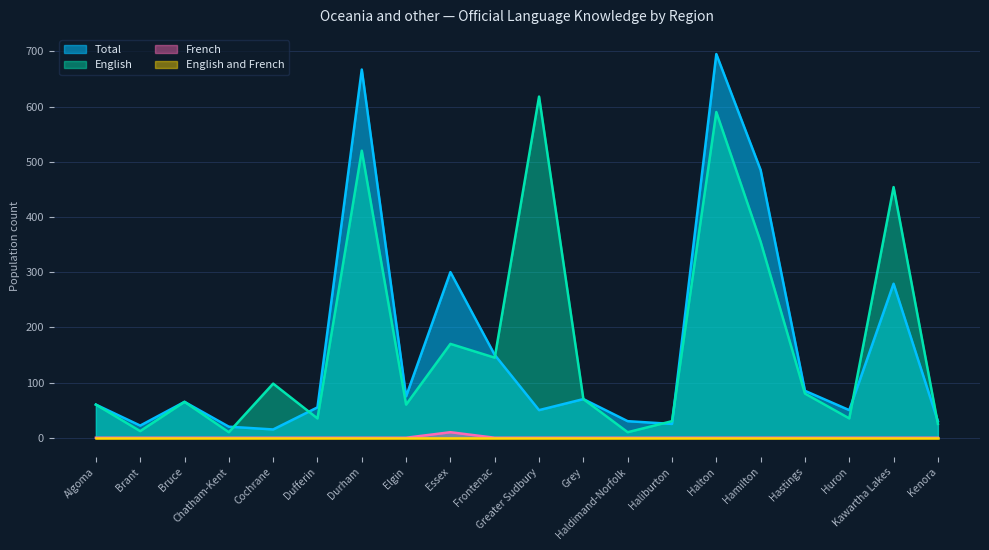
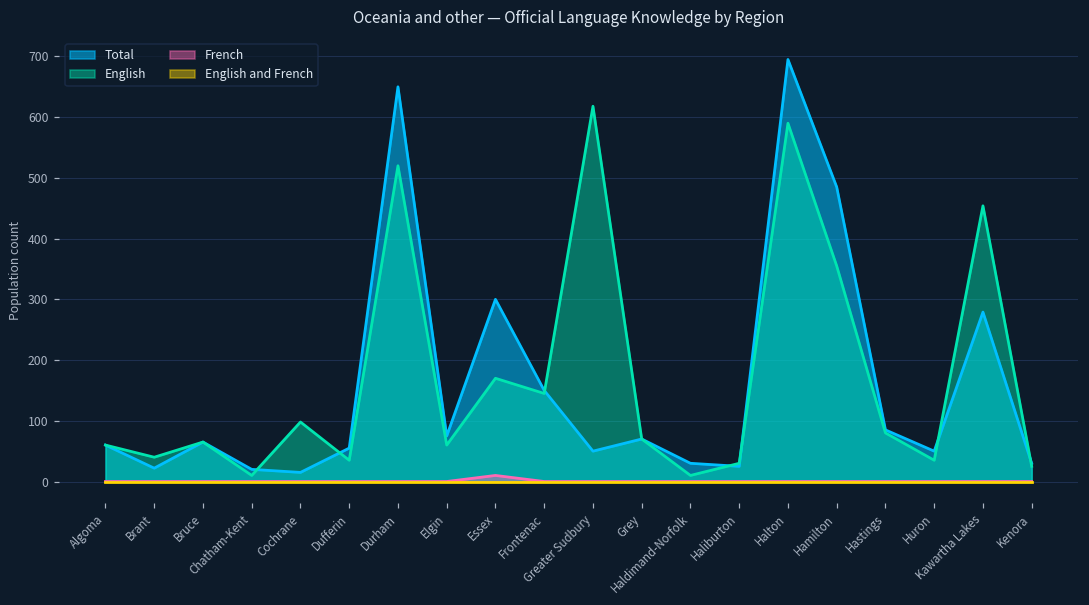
  {
    "Total": {
      "Brant": 20,
      "Chatham-Kent": 20,
      "Cochrane": 20,
      "Dufferin": 60,
-     "Durham": 670,
+     "Durham": 650,
      "Elgin": 80,
      "Essex": 300,
      "Frontenac": 150,
      "Greater Sudbury": 50,
      "Haldimand-Norfolk": 30,
      "Haliburton": 30,
      "Halton": 700,
      "Hamilton": 490,
      "Hastings": 90,
      "Huron": 50,
      "Kawartha Lakes": 280,
      "Kenora": 30
    },
    "English": {
-     "Brant": 10,
+     "Brant": 40,
      "Chatham-Kent": 10,
      "Cochrane": 100,
      "Dufferin": 40,
      "Durham": 520,
      "Elgin": 60,
      "Essex": 170,
      "Frontenac": 150,
      "Greater Sudbury": 620,
      "Haldimand-Norfolk": 10,
      "Haliburton": 30,
      "Halton": 590,
      "Hamilton": 360,
      "Hastings": 80,
      "Huron": 40,
      "Kawartha Lakes": 450,
      "Kenora": 30
    },
    "French": {
      "Essex": 10
    },
    "English and French": {
      "Essex": 0
    }
  }
